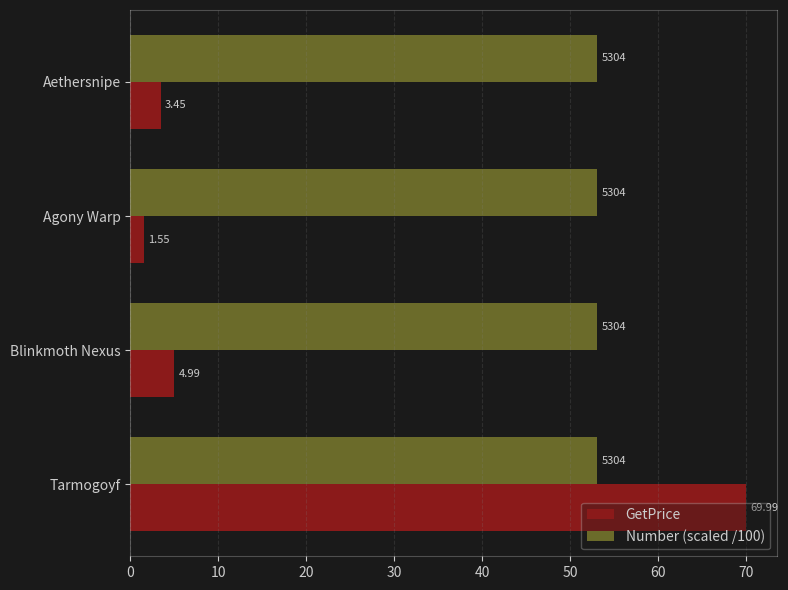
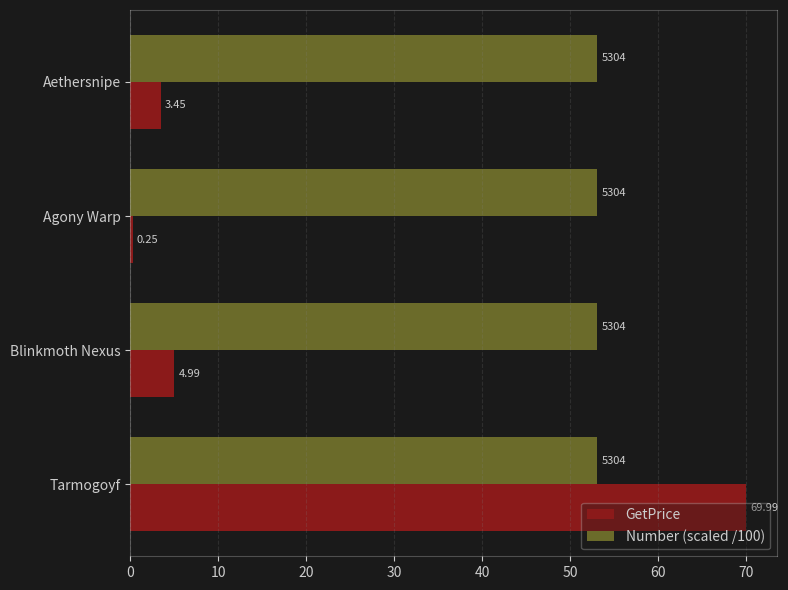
  {
    "GetPrice": {
      "Aethersnipe": 3.45,
-     "Agony Warp": 1.55,
+     "Agony Warp": 0.25,
      "Blinkmoth Nexus": 4.99
    }
  }
